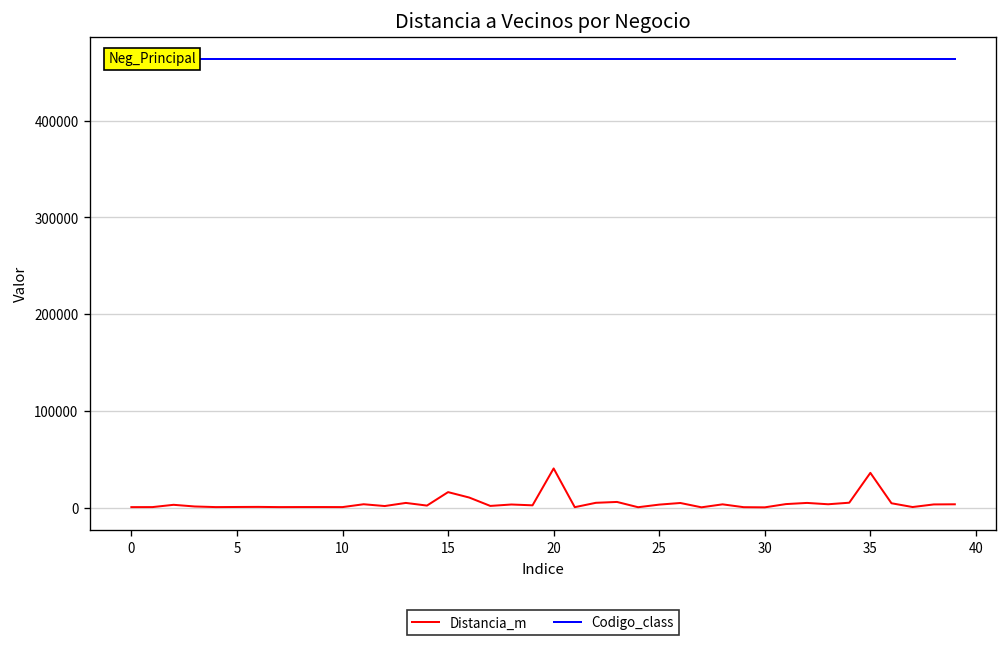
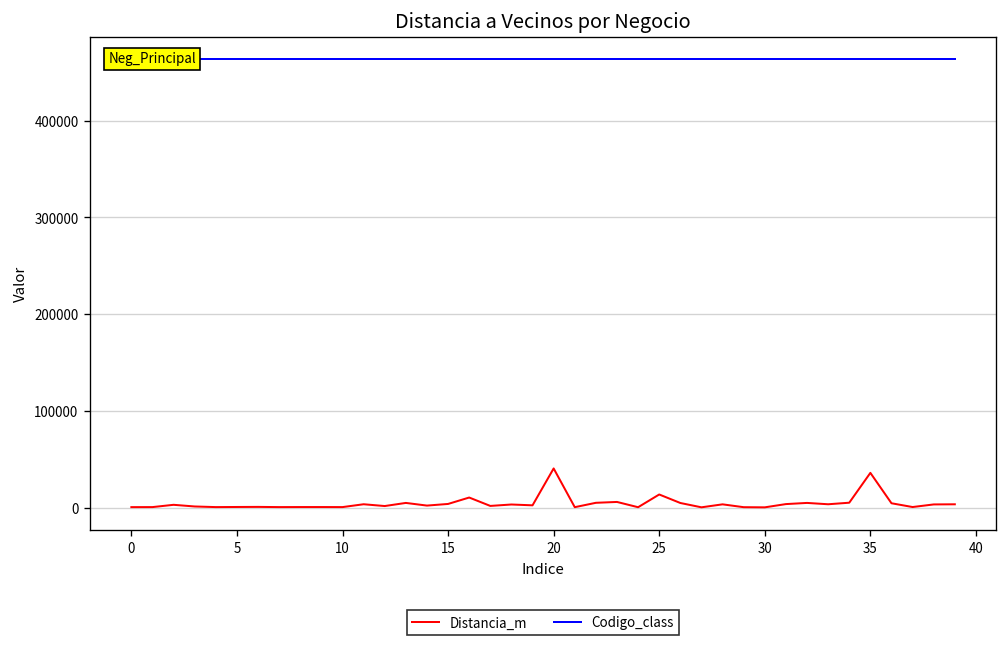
  {
    "Distancia_m": {
      "0": 0,
      "5": 0,
      "10": 0,
-     "15": 20000,
+     "15": 0,
      "20": 40000,
-     "25": 0,
+     "25": 10000,
      "30": 0,
      "35": 40000
    },
    "Codigo_class": {
      "5": 460000,
      "10": 460000,
      "15": 460000,
      "20": 460000,
      "25": 460000,
      "30": 460000,
      "35": 460000
    }
  }
